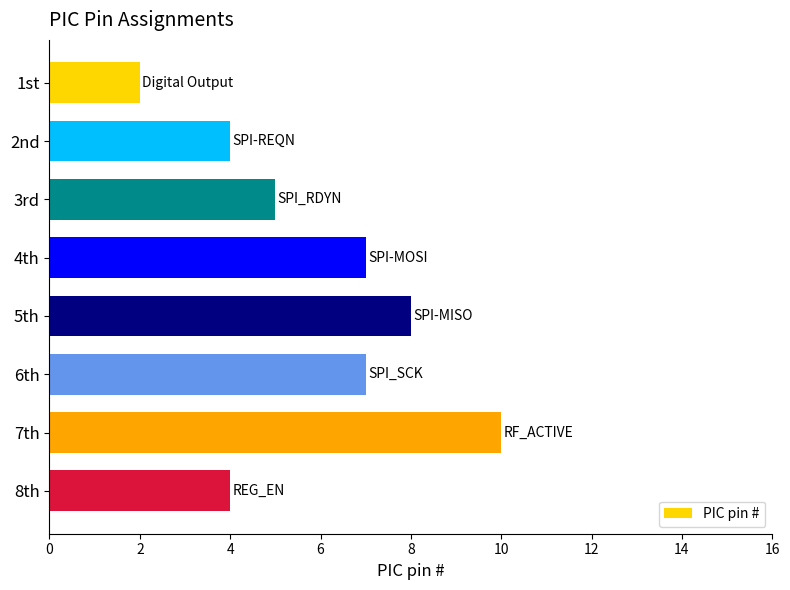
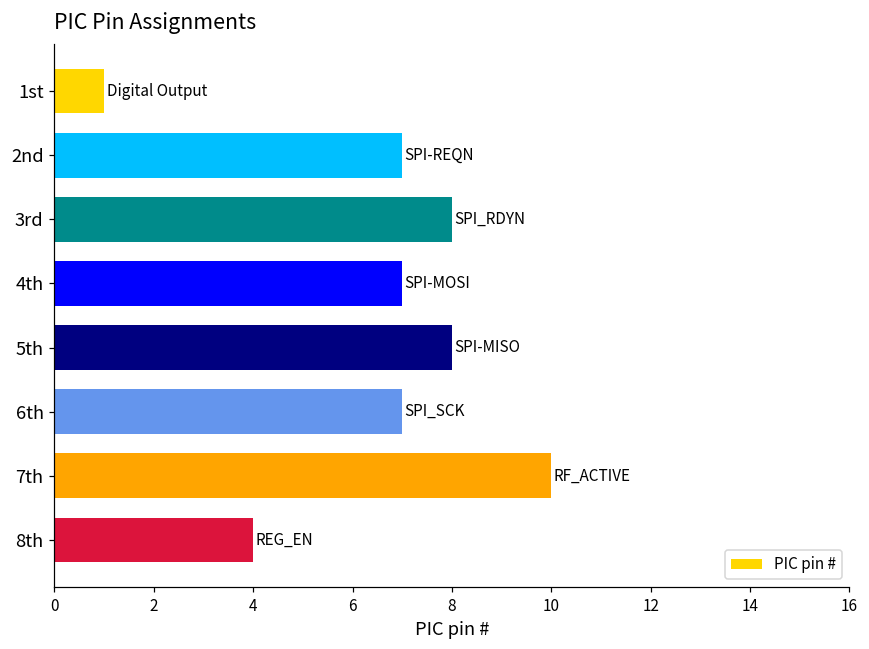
  {
-   "1st": 2,
-   "2nd": 4,
-   "3rd": 5,
+   "1st": 1,
+   "2nd": 7,
+   "3rd": 8,
    "4th": 7,
    "5th": 8,
    "6th": 7,
    "7th": 10,
    "8th": 4
  }
